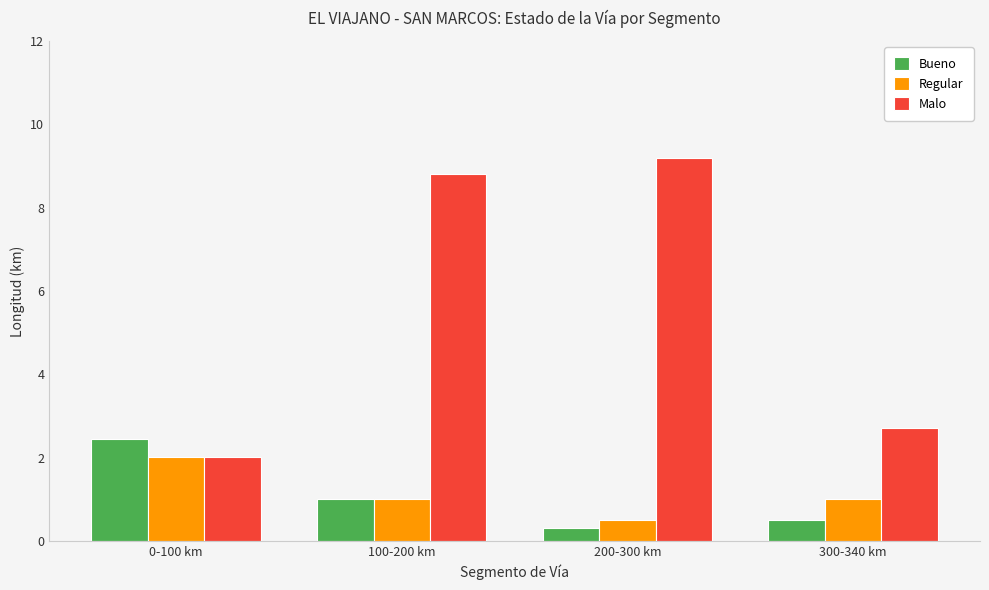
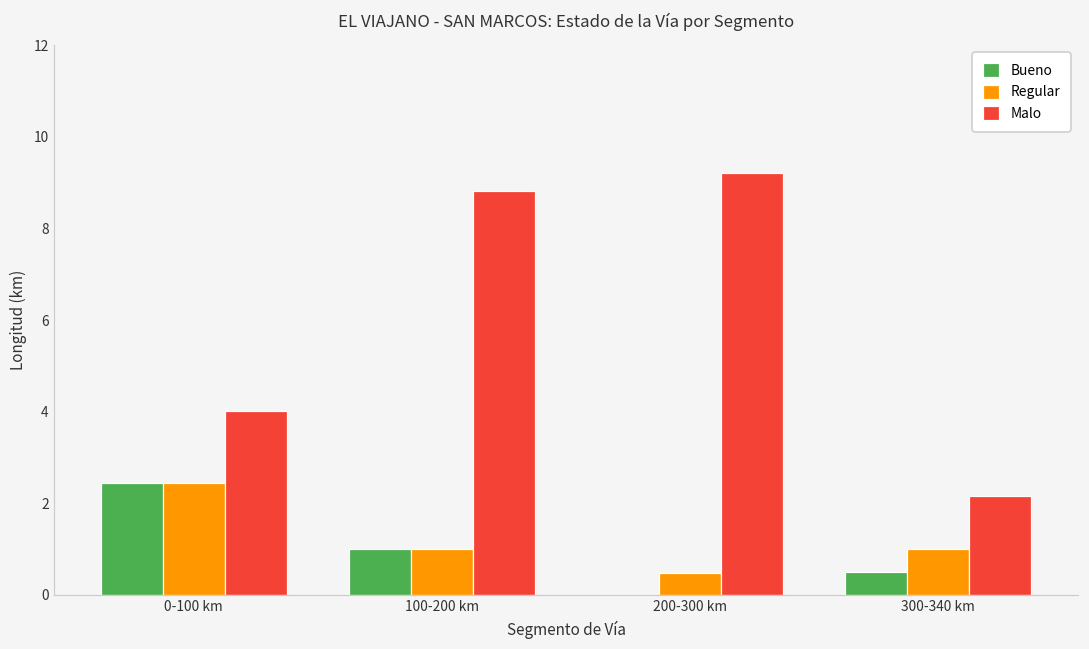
  {
    "Bueno": {
      "0-100 km": 2.5,
      "100-200 km": 1.0,
-     "200-300 km": 0.3,
+     "200-300 km": 0.0,
      "300-340 km": 0.5
    },
    "Regular": {
-     "0-100 km": 2.0,
+     "0-100 km": 2.4,
      "100-200 km": 1.0,
      "200-300 km": 0.5,
      "300-340 km": 1.0
    },
    "Malo": {
-     "0-100 km": 2.0,
+     "0-100 km": 4.0,
      "100-200 km": 8.8,
      "200-300 km": 9.2,
-     "300-340 km": 2.7
+     "300-340 km": 2.2
    }
  }
